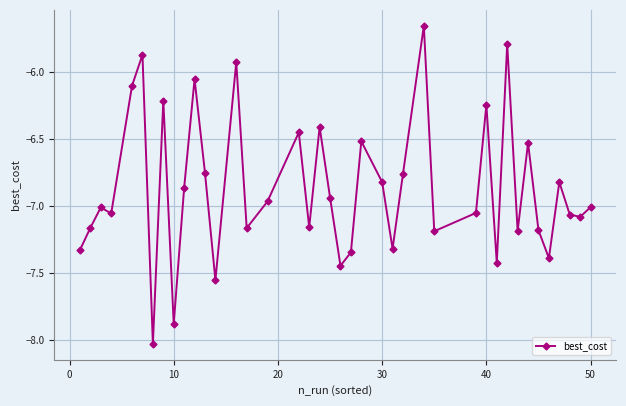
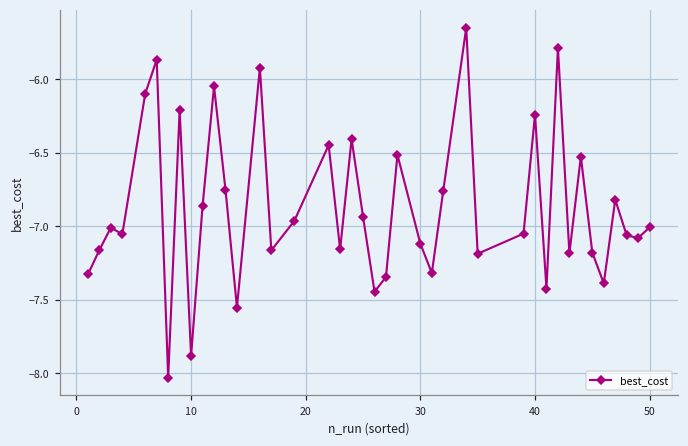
  {
    "10": -7.88,
-   "30": -6.82,
+   "30": -7.12,
    "40": -6.24,
    "50": -7.01
  }
